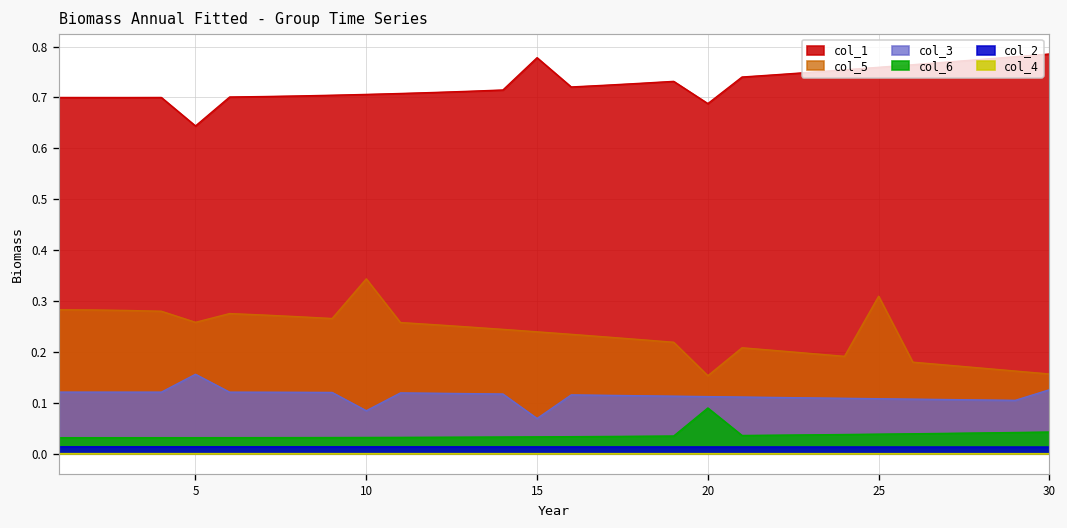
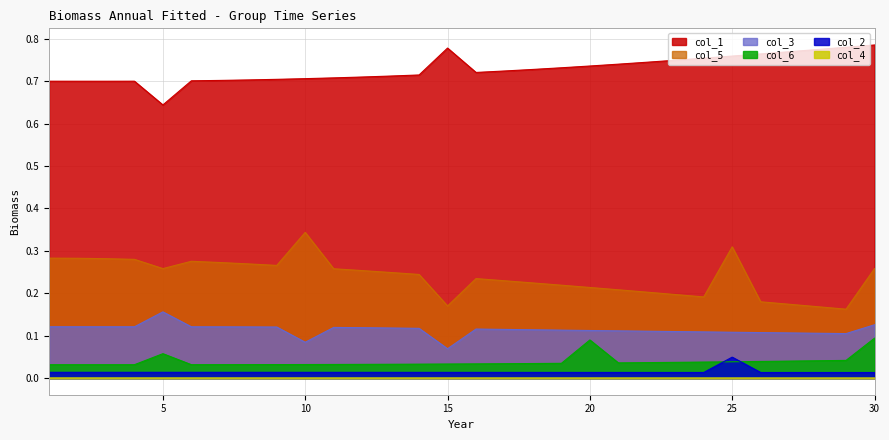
  {
    "col_1": {
      "5": 0.64,
      "10": 0.71,
      "15": 0.78,
-     "20": 0.69,
+     "20": 0.74,
      "30": 0.79
    },
    "col_5": {
      "5": 0.26,
      "10": 0.34,
-     "15": 0.24,
-     "20": 0.15,
+     "15": 0.17,
+     "20": 0.21,
      "25": 0.31,
-     "30": 0.16
+     "30": 0.26
    },
    "col_3": {
      "5": 0.16,
      "10": 0.08,
      "15": 0.07,
      "20": 0.11,
      "25": 0.11,
      "30": 0.13
    },
    "col_6": {
-     "5": 0.03,
+     "5": 0.06,
      "10": 0.03,
      "15": 0.03,
      "20": 0.09,
      "25": 0.04,
-     "30": 0.04
+     "30": 0.09
    },
    "col_2": {
      "5": 0.01,
      "10": 0.01,
      "15": 0.01,
      "20": 0.01,
-     "25": 0.01,
+     "25": 0.05,
      "30": 0.01
    },
    "col_4": {
      "5": 0.00,
      "10": 0.00,
      "15": 0.00,
      "20": 0.00,
      "25": 0.00,
      "30": 0.00
    }
  }
